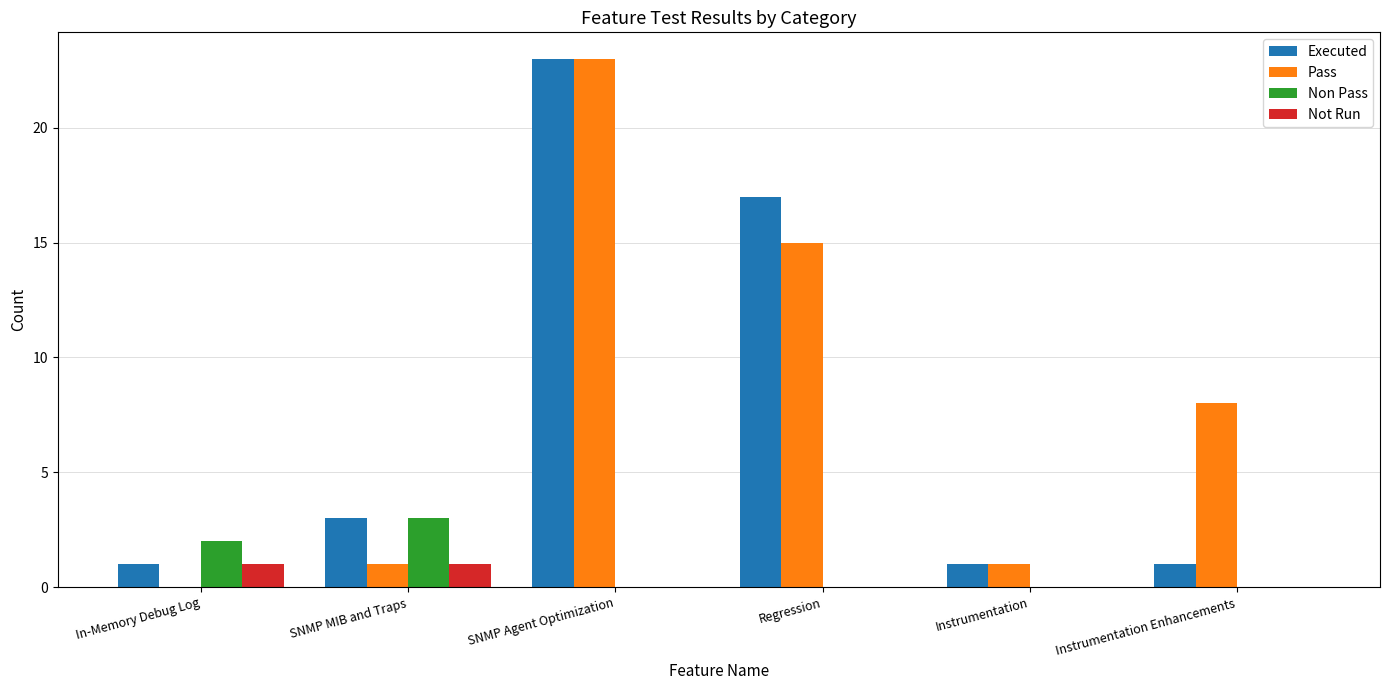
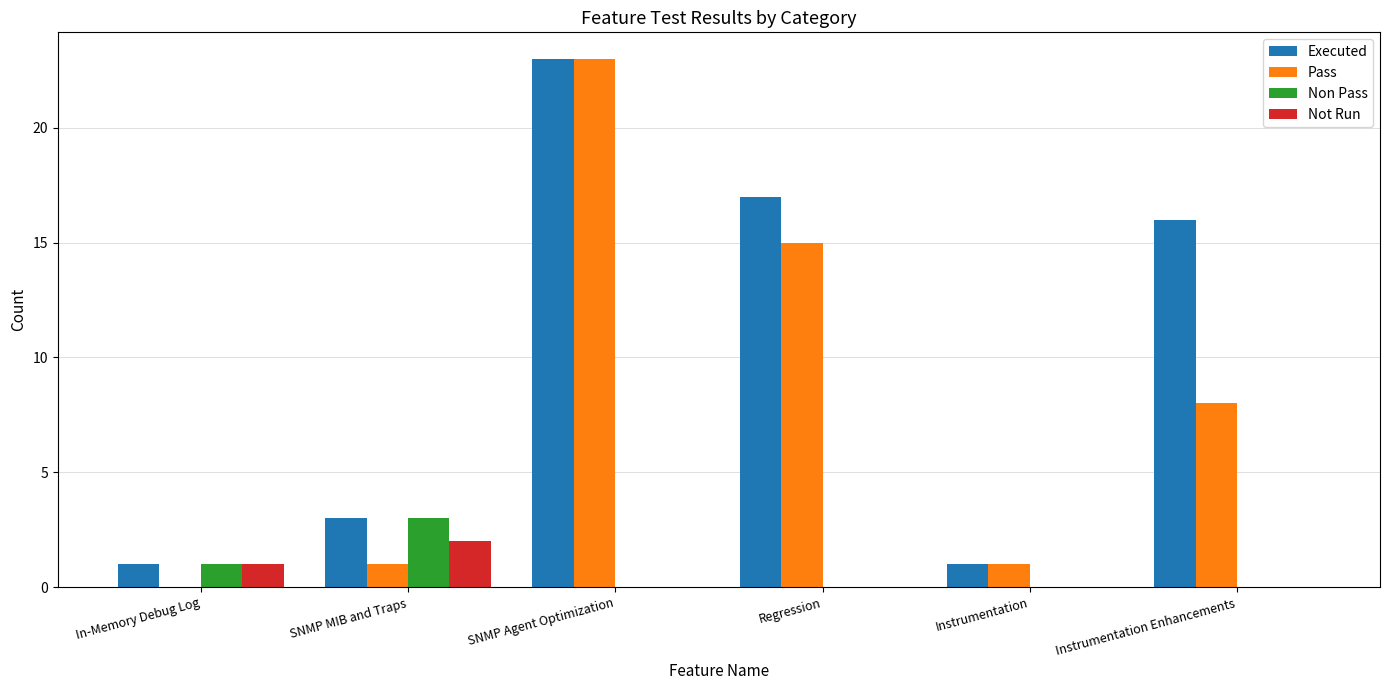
  {
    "Executed": {
      "In-Memory Debug Log": 1,
      "SNMP MIB and Traps": 3,
      "SNMP Agent Optimization": 23,
      "Regression": 17,
      "Instrumentation": 1,
-     "Instrumentation Enhancements": 1
+     "Instrumentation Enhancements": 16
    },
    "Pass": {
      "In-Memory Debug Log": 0,
      "SNMP MIB and Traps": 1,
      "SNMP Agent Optimization": 23,
      "Regression": 15,
      "Instrumentation": 1,
      "Instrumentation Enhancements": 8
    },
    "Non Pass": {
-     "In-Memory Debug Log": 2,
+     "In-Memory Debug Log": 1,
      "SNMP MIB and Traps": 3,
      "SNMP Agent Optimization": 0,
      "Regression": 0,
      "Instrumentation": 0,
      "Instrumentation Enhancements": 0
    },
    "Not Run": {
      "In-Memory Debug Log": 1,
-     "SNMP MIB and Traps": 1,
+     "SNMP MIB and Traps": 2,
      "SNMP Agent Optimization": 0,
      "Regression": 0,
      "Instrumentation": 0,
      "Instrumentation Enhancements": 0
    }
  }
